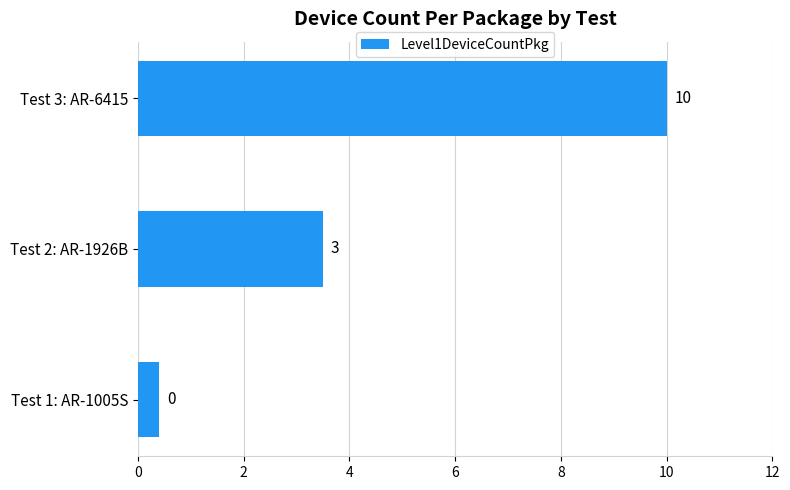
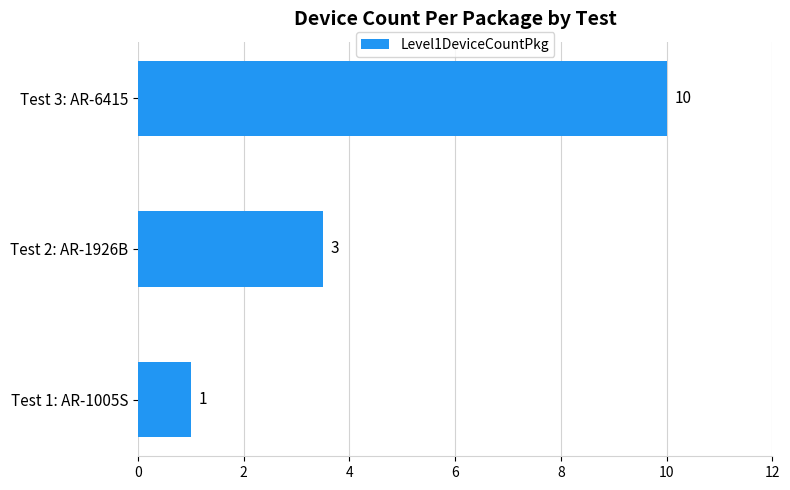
  {
    "Test 3: AR-6415": 10,
    "Test 2: AR-1926B": 3,
-   "Test 1: AR-1005S": 0
+   "Test 1: AR-1005S": 1
  }
